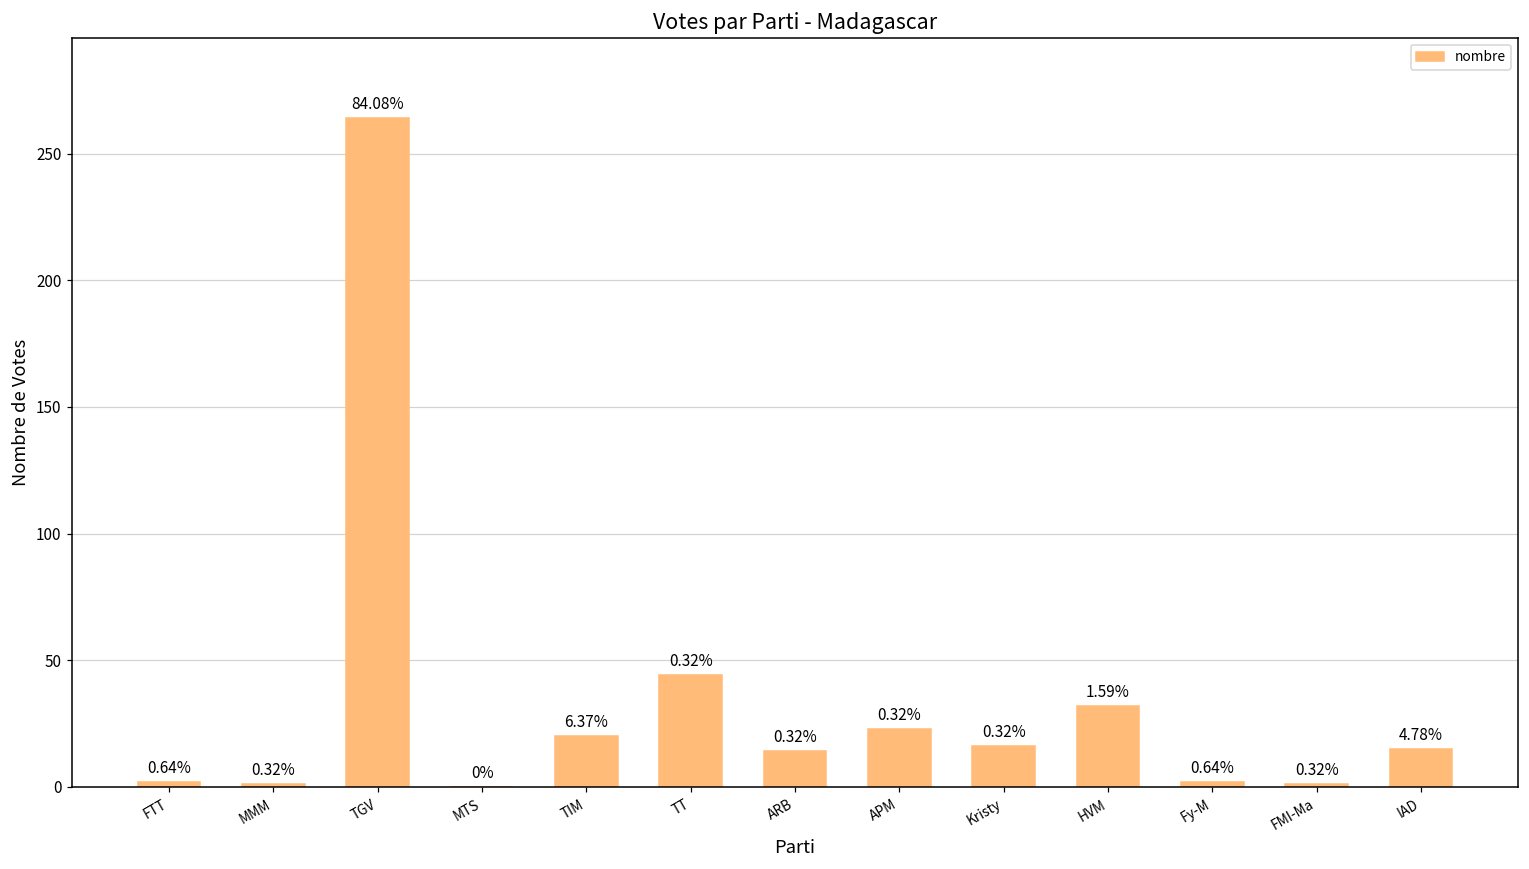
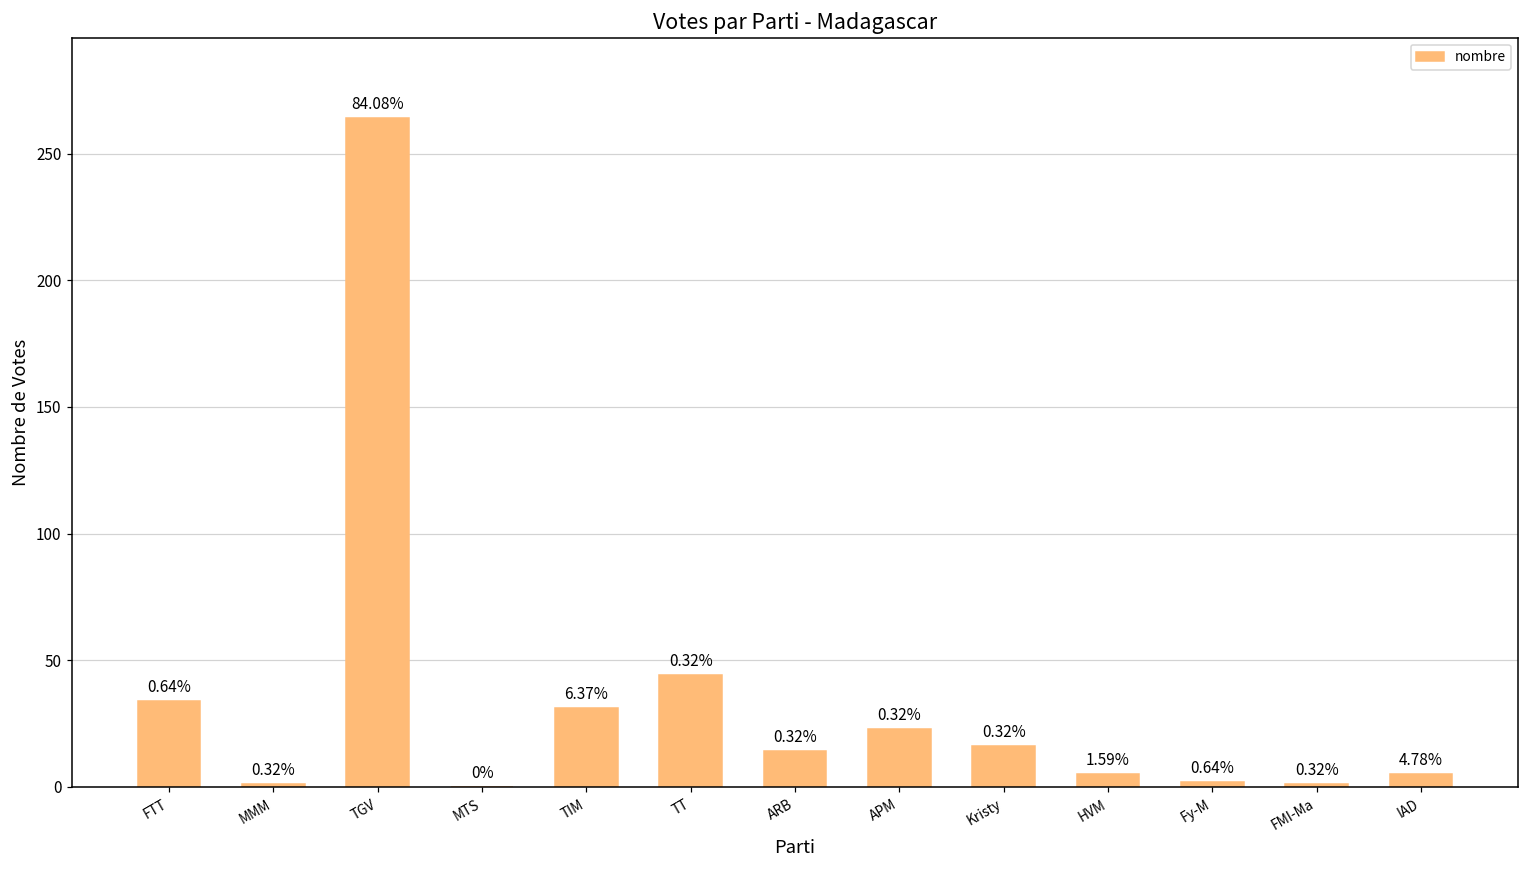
  {
-   "FTT": 2,
-   "TIM": 20,
-   "HVM": 32,
-   "IAD": 15
+   "FTT": 34,
+   "TIM": 31,
+   "HVM": 5,
+   "IAD": 5
  }
